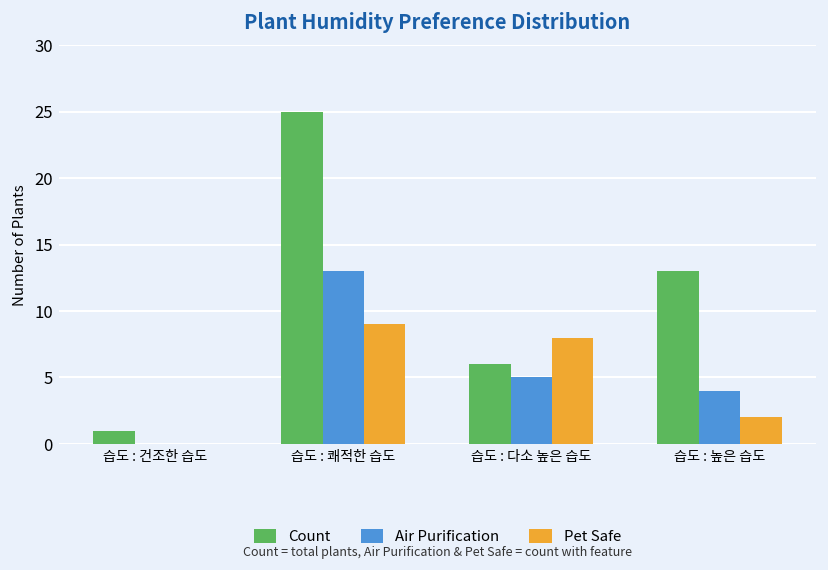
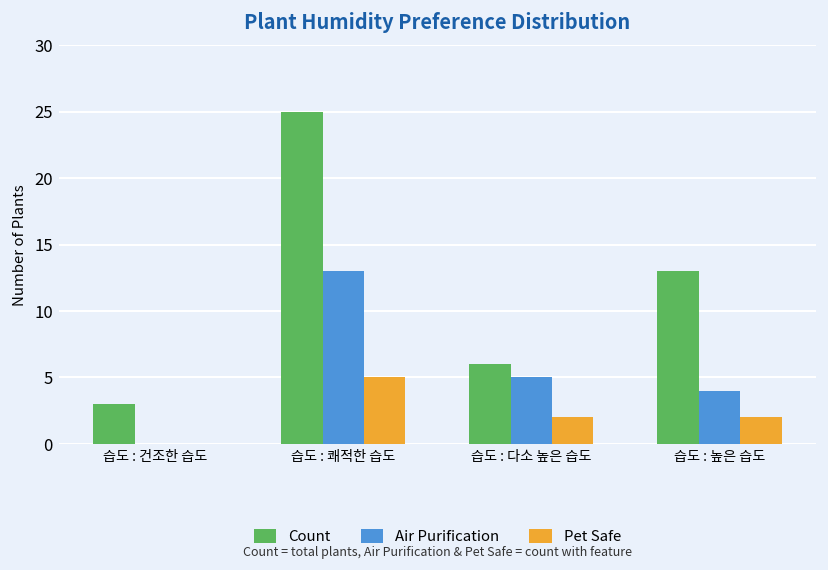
  {
    "Count": {
-     "습도 : 건조한 습도": 1,
+     "습도 : 건조한 습도": 3,
      "습도 : 쾌적한 습도": 25,
      "습도 : 다소 높은 습도": 6,
      "습도 : 높은 습도": 13
    },
    "Air Purification": {
      "습도 : 건조한 습도": 0,
      "습도 : 쾌적한 습도": 13,
      "습도 : 다소 높은 습도": 5,
      "습도 : 높은 습도": 4
    },
    "Pet Safe": {
      "습도 : 건조한 습도": 0,
-     "습도 : 쾌적한 습도": 9,
-     "습도 : 다소 높은 습도": 8,
+     "습도 : 쾌적한 습도": 5,
+     "습도 : 다소 높은 습도": 2,
      "습도 : 높은 습도": 2
    }
  }
